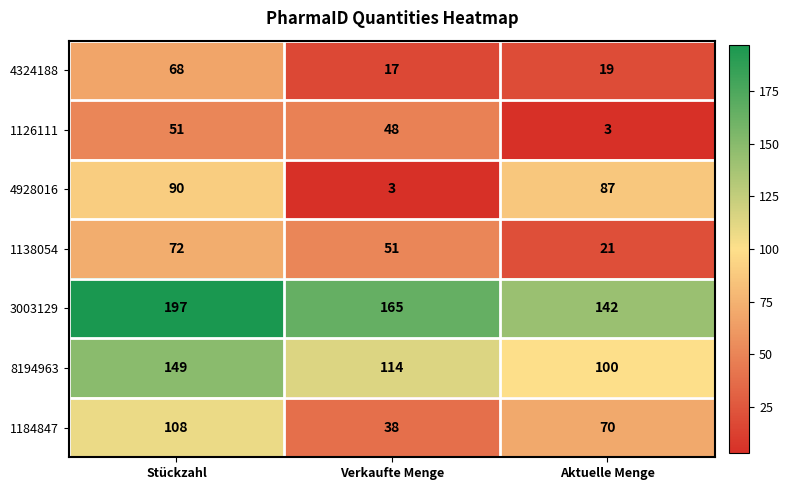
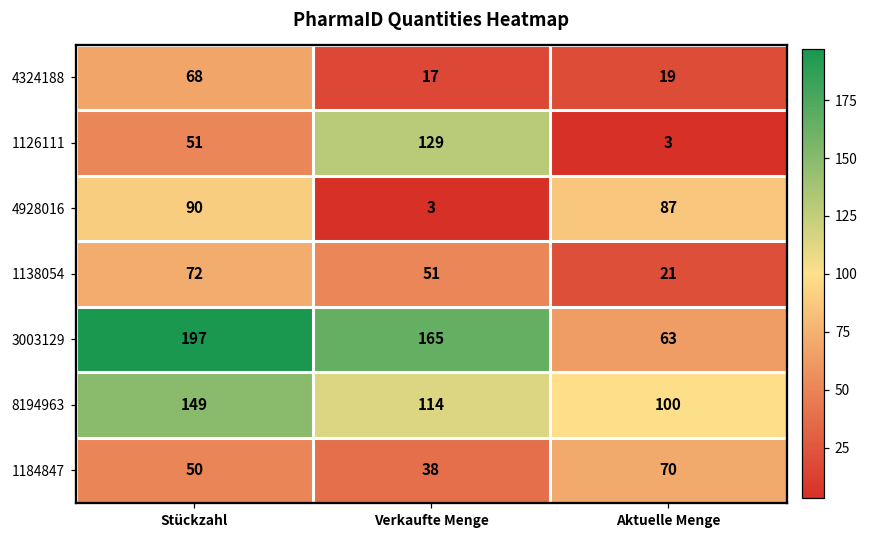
  {
    "4324188": {
      "Stückzahl": 68,
      "Verkaufte Menge": 17,
      "Aktuelle Menge": 19
    },
    "1126111": {
      "Stückzahl": 51,
-     "Verkaufte Menge": 48,
+     "Verkaufte Menge": 129,
      "Aktuelle Menge": 3
    },
    "4928016": {
      "Stückzahl": 90,
      "Verkaufte Menge": 3,
      "Aktuelle Menge": 87
    },
    "1138054": {
      "Stückzahl": 72,
      "Verkaufte Menge": 51,
      "Aktuelle Menge": 21
    },
    "3003129": {
      "Stückzahl": 197,
      "Verkaufte Menge": 165,
-     "Aktuelle Menge": 142
+     "Aktuelle Menge": 63
    },
    "8194963": {
      "Stückzahl": 149,
      "Verkaufte Menge": 114,
      "Aktuelle Menge": 100
    },
    "1184847": {
-     "Stückzahl": 108,
+     "Stückzahl": 50,
      "Verkaufte Menge": 38,
      "Aktuelle Menge": 70
    }
  }
